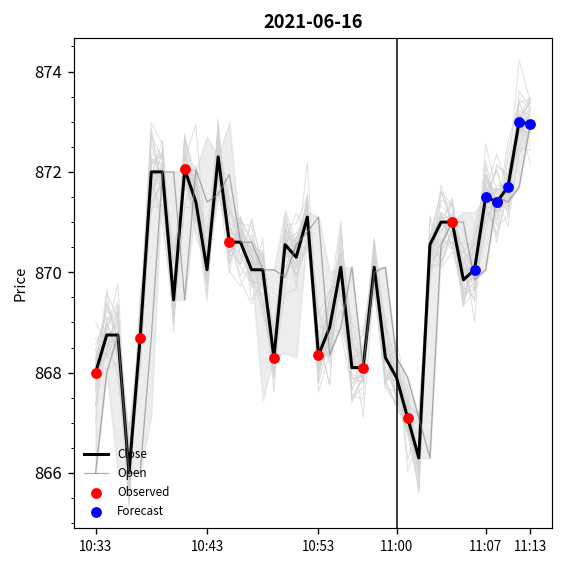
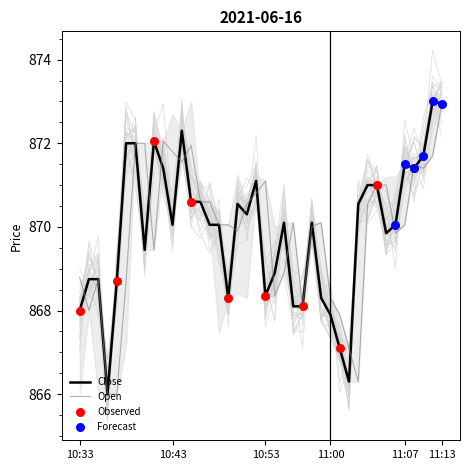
  {
    "Open": {
-     "10:33": 866.0,
-     "10:43": 871.4
+     "10:33": 868.8,
+     "10:43": 871.8
    }
  }
